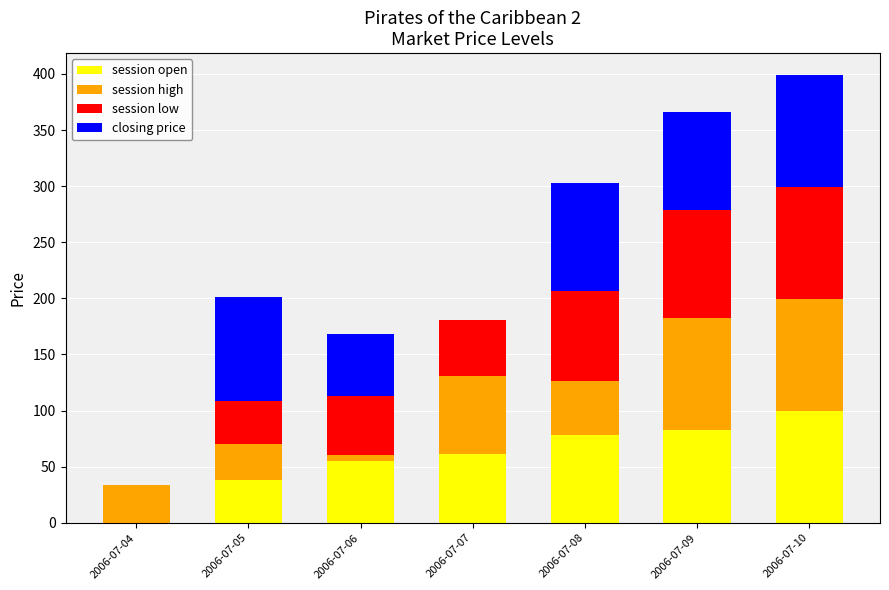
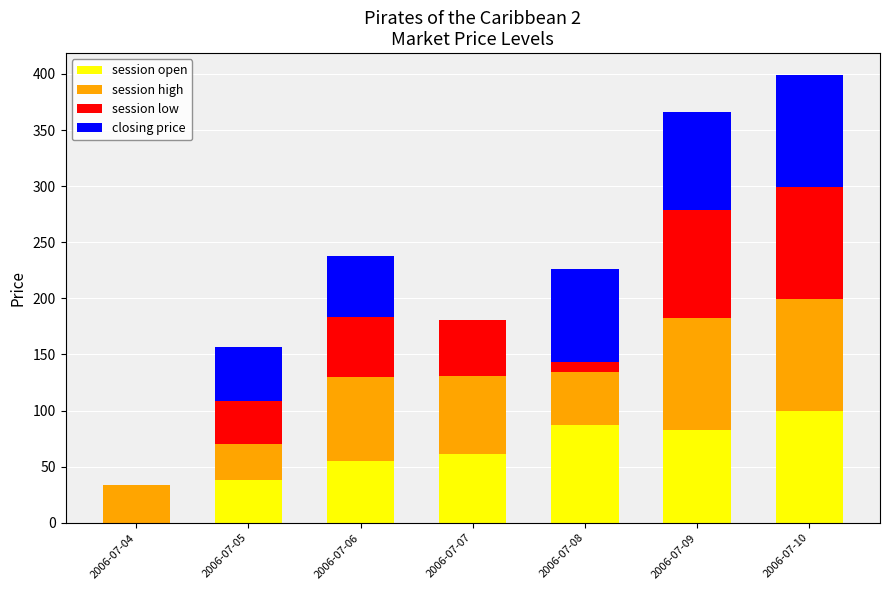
  {
    "session open": {
      "2006-07-04": 0,
      "2006-07-05": 38,
      "2006-07-06": 55,
      "2006-07-07": 61,
-     "2006-07-08": 79,
+     "2006-07-08": 87,
      "2006-07-09": 83,
      "2006-07-10": 100
    },
    "session high": {
      "2006-07-04": 34,
      "2006-07-05": 33,
-     "2006-07-06": 5,
+     "2006-07-06": 75,
      "2006-07-07": 70,
      "2006-07-08": 48,
      "2006-07-09": 100,
      "2006-07-10": 100
    },
    "session low": {
      "2006-07-04": 0,
      "2006-07-05": 38,
      "2006-07-06": 53,
      "2006-07-07": 50,
-     "2006-07-08": 80,
+     "2006-07-08": 8,
      "2006-07-09": 96,
      "2006-07-10": 100
    },
    "closing price": {
      "2006-07-04": 0,
-     "2006-07-05": 93,
+     "2006-07-05": 49,
      "2006-07-06": 55,
      "2006-07-07": 0,
-     "2006-07-08": 96,
+     "2006-07-08": 83,
      "2006-07-09": 88,
      "2006-07-10": 100
    }
  }
